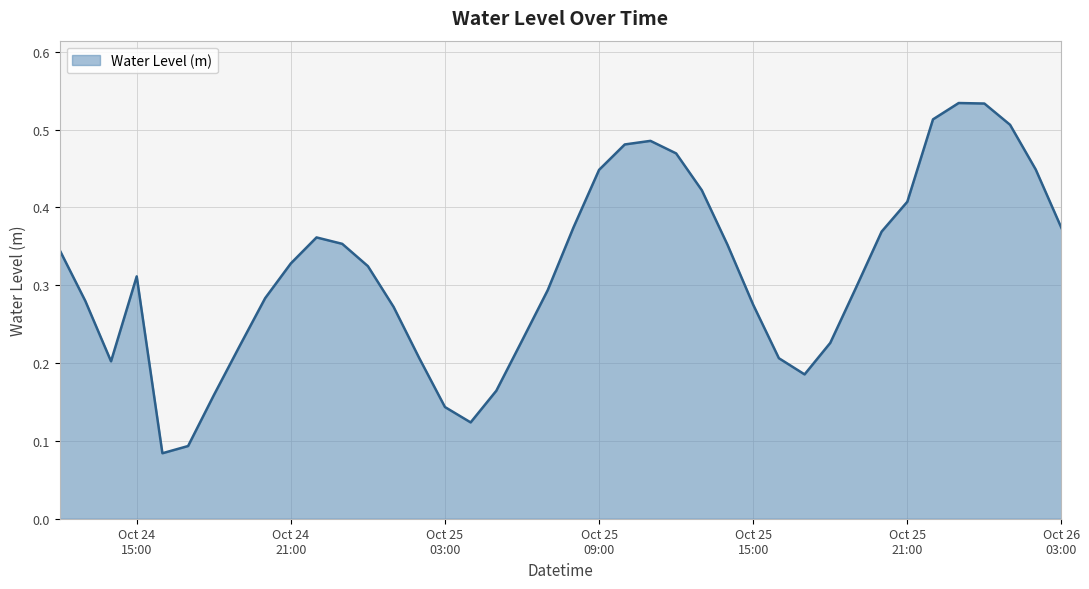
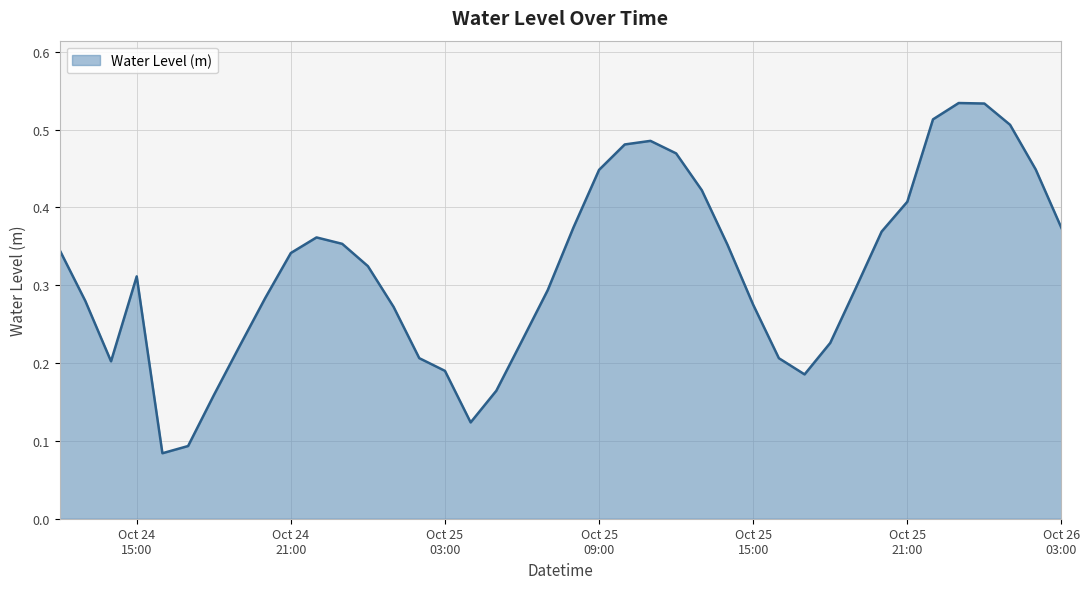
  {
    "Oct 24 15:00": 0.31,
-   "Oct 24 21:00": 0.33,
-   "Oct 25 03:00": 0.14,
+   "Oct 24 21:00": 0.34,
+   "Oct 25 03:00": 0.19,
    "Oct 25 09:00": 0.45,
    "Oct 25 15:00": 0.27,
    "Oct 25 21:00": 0.41,
    "Oct 26 03:00": 0.37
  }
